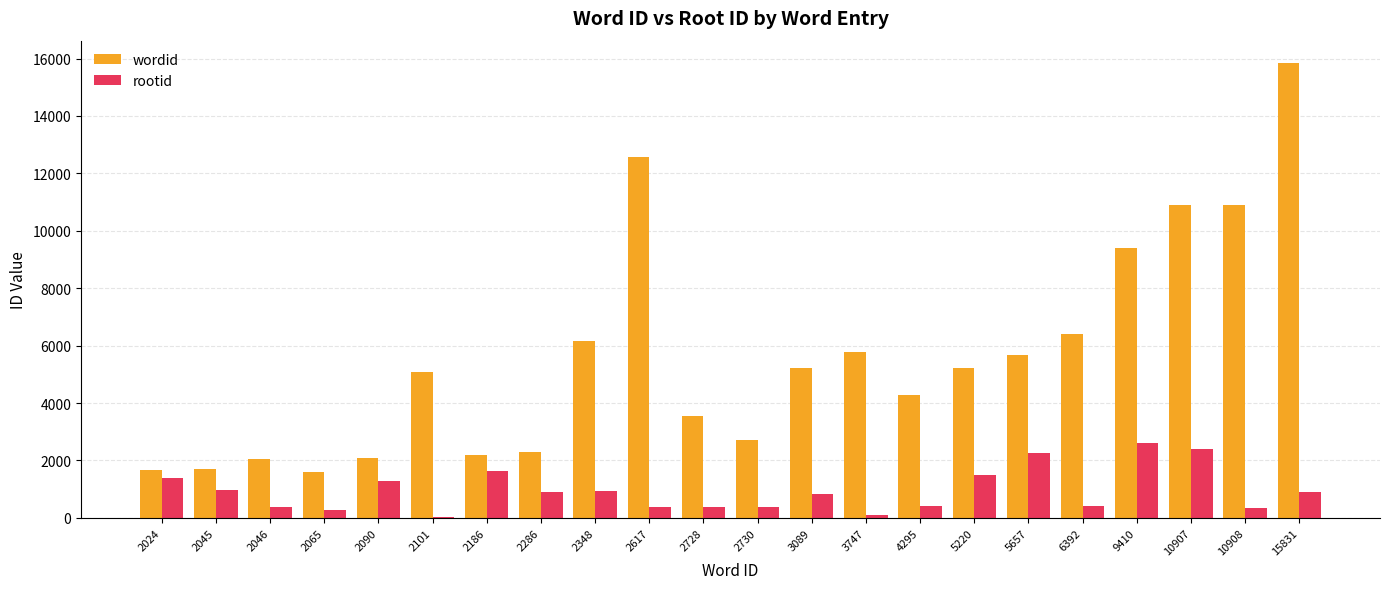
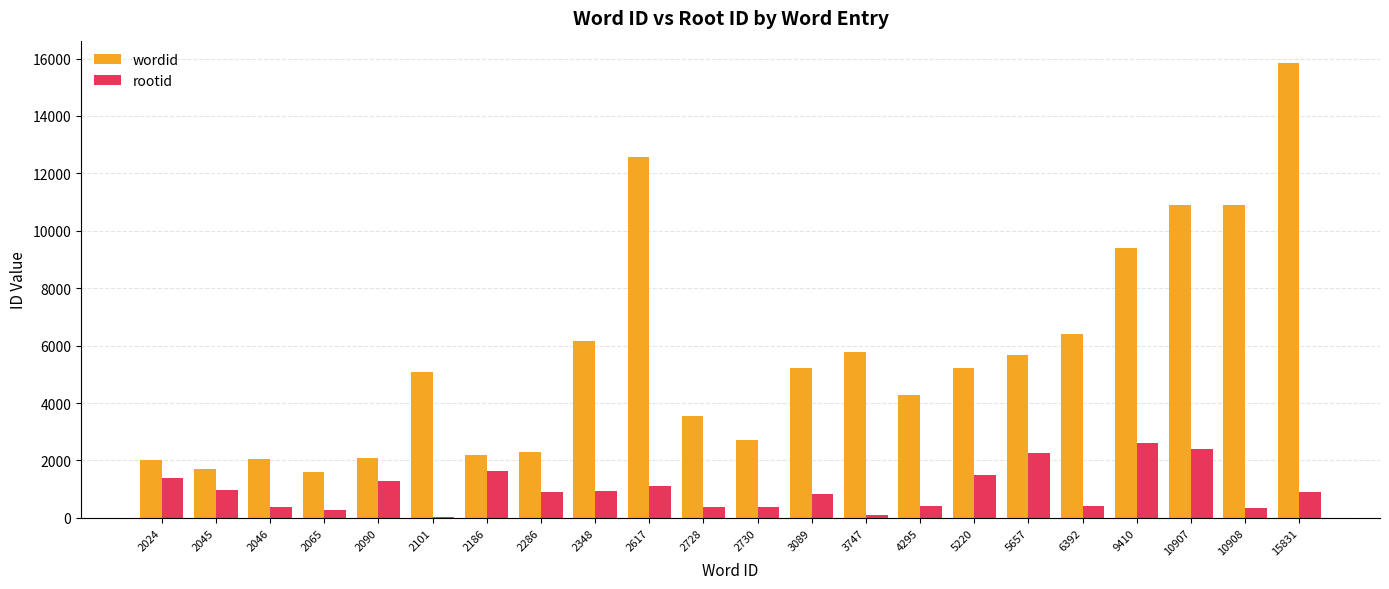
  {
    "wordid": {
-     "2024": 1700,
+     "2024": 2000,
      "2045": 1700,
      "2046": 2000,
      "2065": 1600,
      "2090": 2100,
      "2101": 5100,
      "2186": 2200,
      "2286": 2300,
      "2348": 6200,
      "2617": 12600,
      "2728": 3500,
      "2730": 2700,
      "3089": 5200,
      "3747": 5800,
      "4295": 4300,
      "5220": 5200,
      "5657": 5700,
      "6392": 6400,
      "9410": 9400,
      "10907": 10900,
      "10908": 10900,
      "15831": 15800
    },
    "rootid": {
      "2024": 1400,
      "2045": 1000,
      "2046": 400,
      "2065": 300,
      "2090": 1300,
      "2186": 1600,
      "2286": 900,
      "2348": 900,
-     "2617": 400,
+     "2617": 1100,
      "2728": 400,
      "2730": 400,
      "3089": 800,
      "3747": 100,
      "4295": 400,
      "5220": 1500,
      "5657": 2200,
      "6392": 400,
      "9410": 2600,
      "10907": 2400,
      "10908": 400,
      "15831": 900
    }
  }
